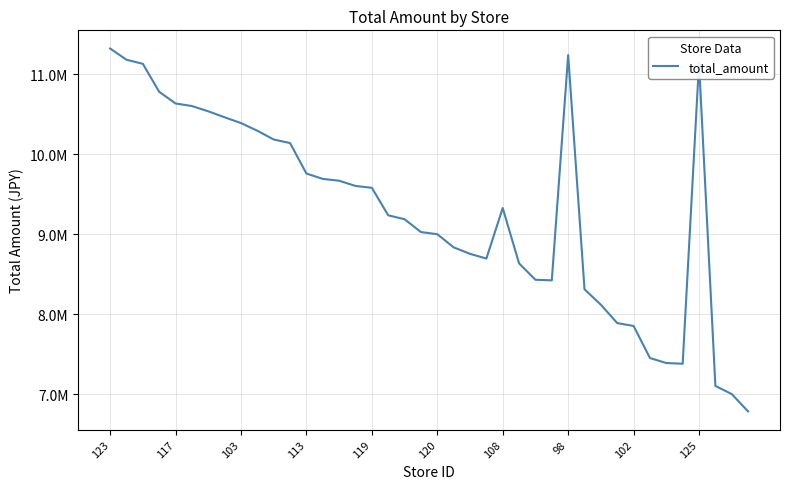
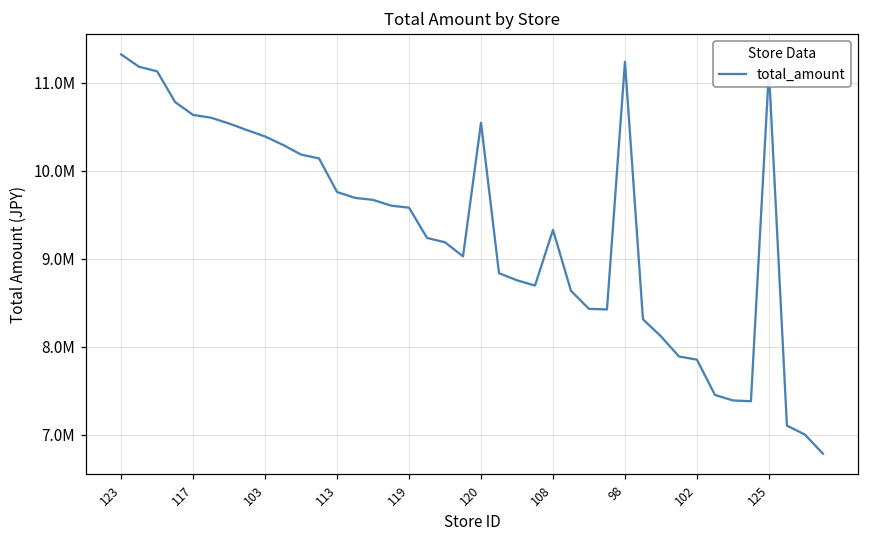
  {
    "123": 11300000,
    "117": 10600000,
    "103": 10400000,
    "113": 9800000,
    "119": 9600000,
-   "120": 9000000,
+   "120": 10500000,
    "108": 9300000,
    "98": 11200000,
    "102": 7900000
  }
